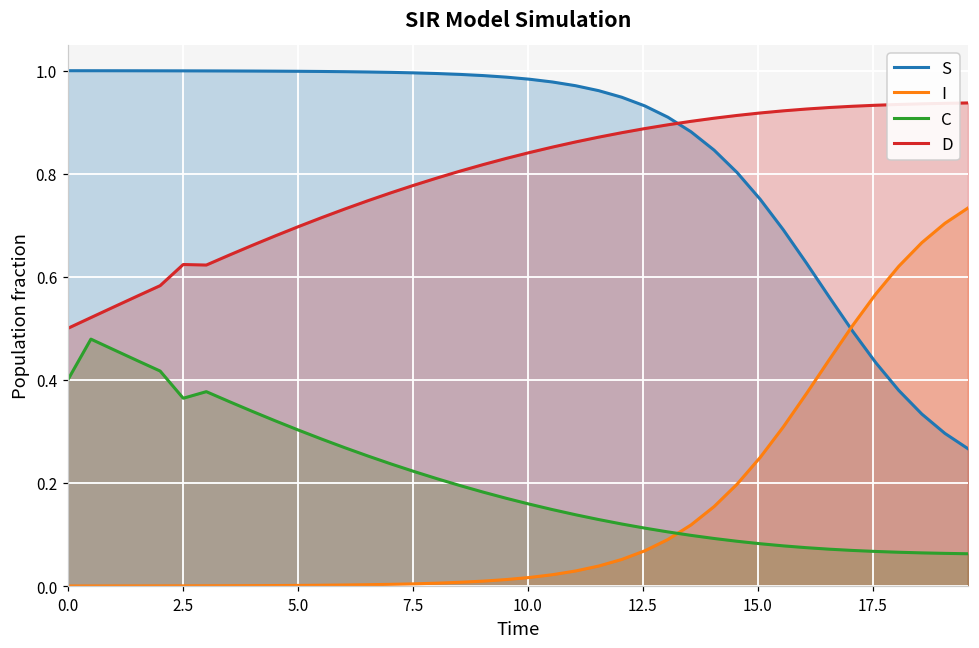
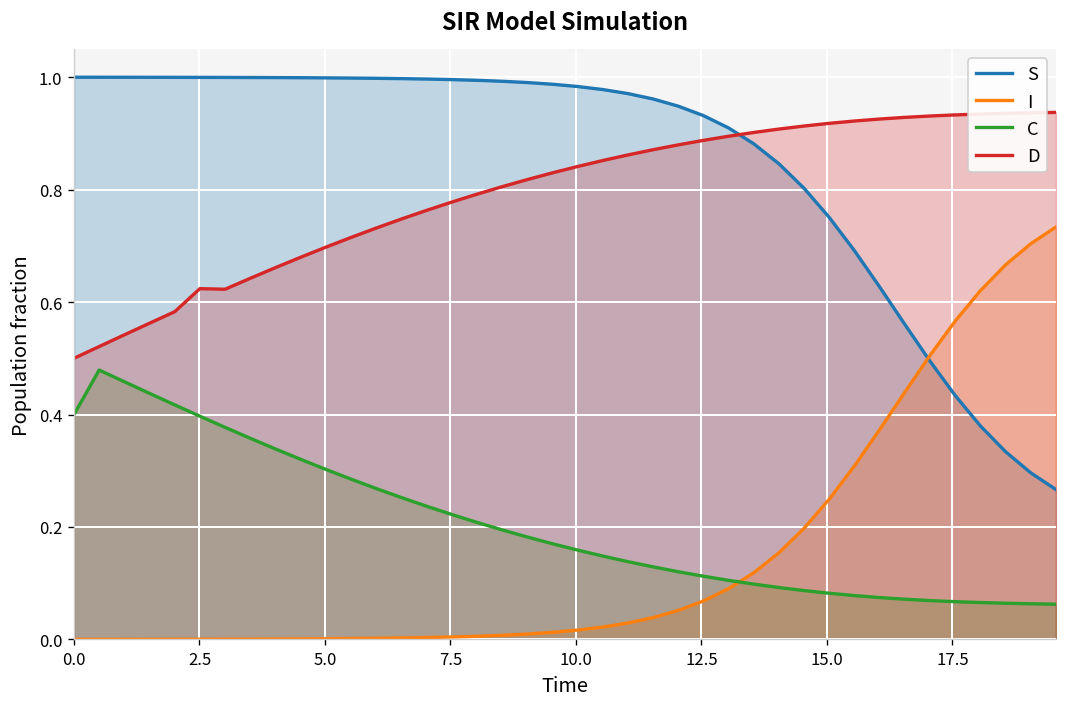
  {
    "S": {
      "0.0": 1.00,
      "2.5": 1.00
    },
    "I": {
      "0.0": 0.00,
      "2.5": 0.00
    },
    "C": {
      "0.0": 0.40,
-     "2.5": 0.36
+     "2.5": 0.40
    },
    "D": {
      "0.0": 0.50,
      "2.5": 0.62
    }
  }
